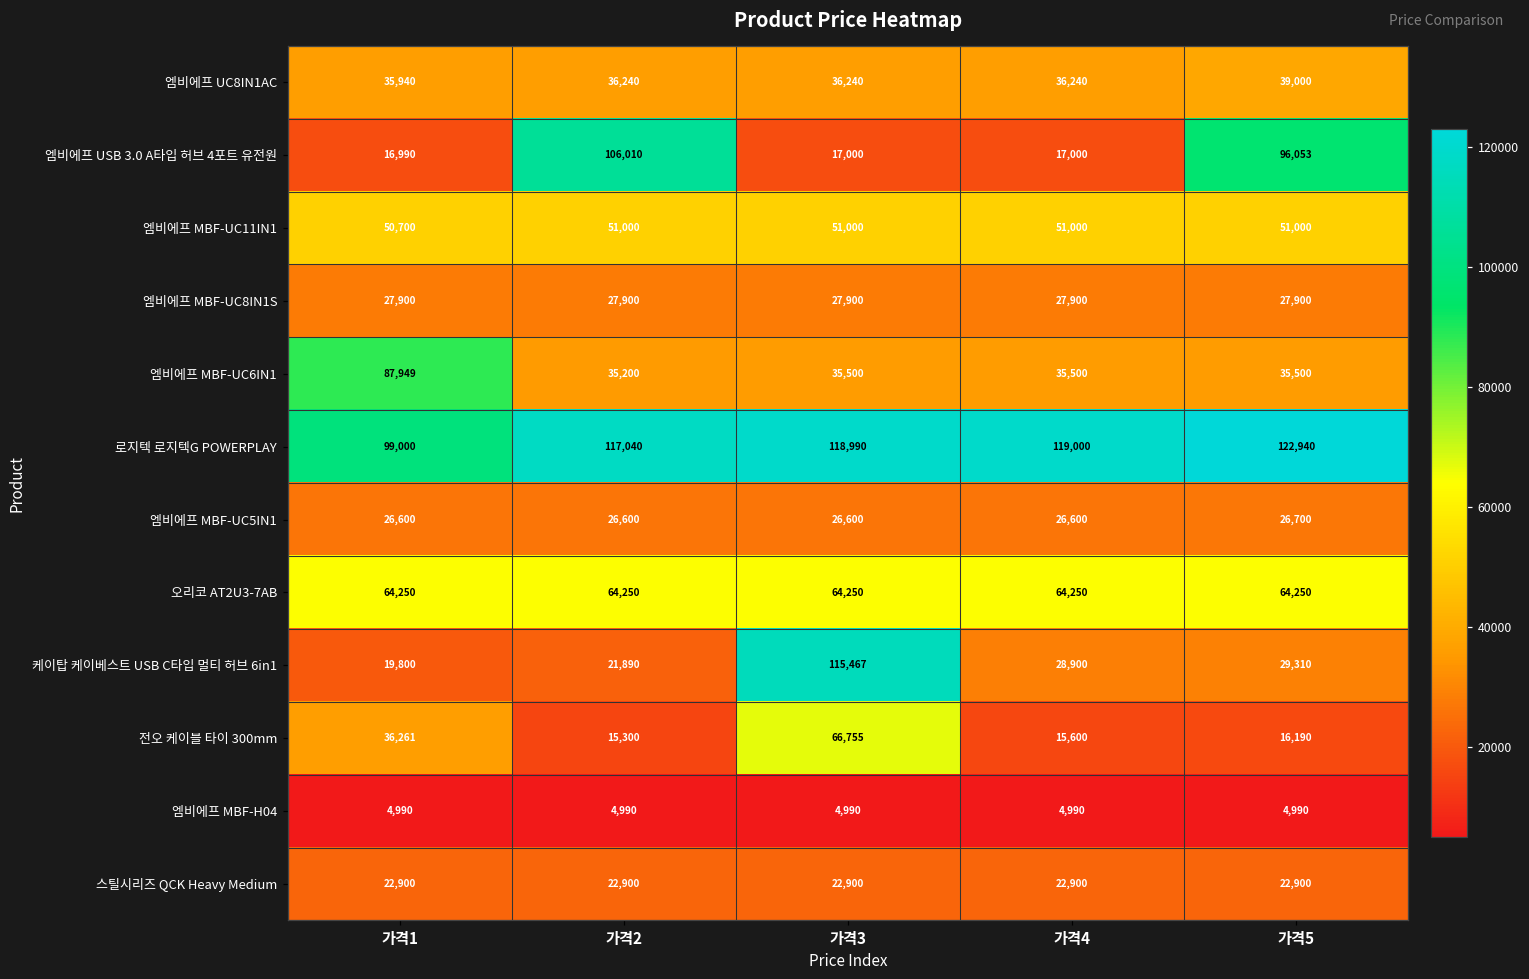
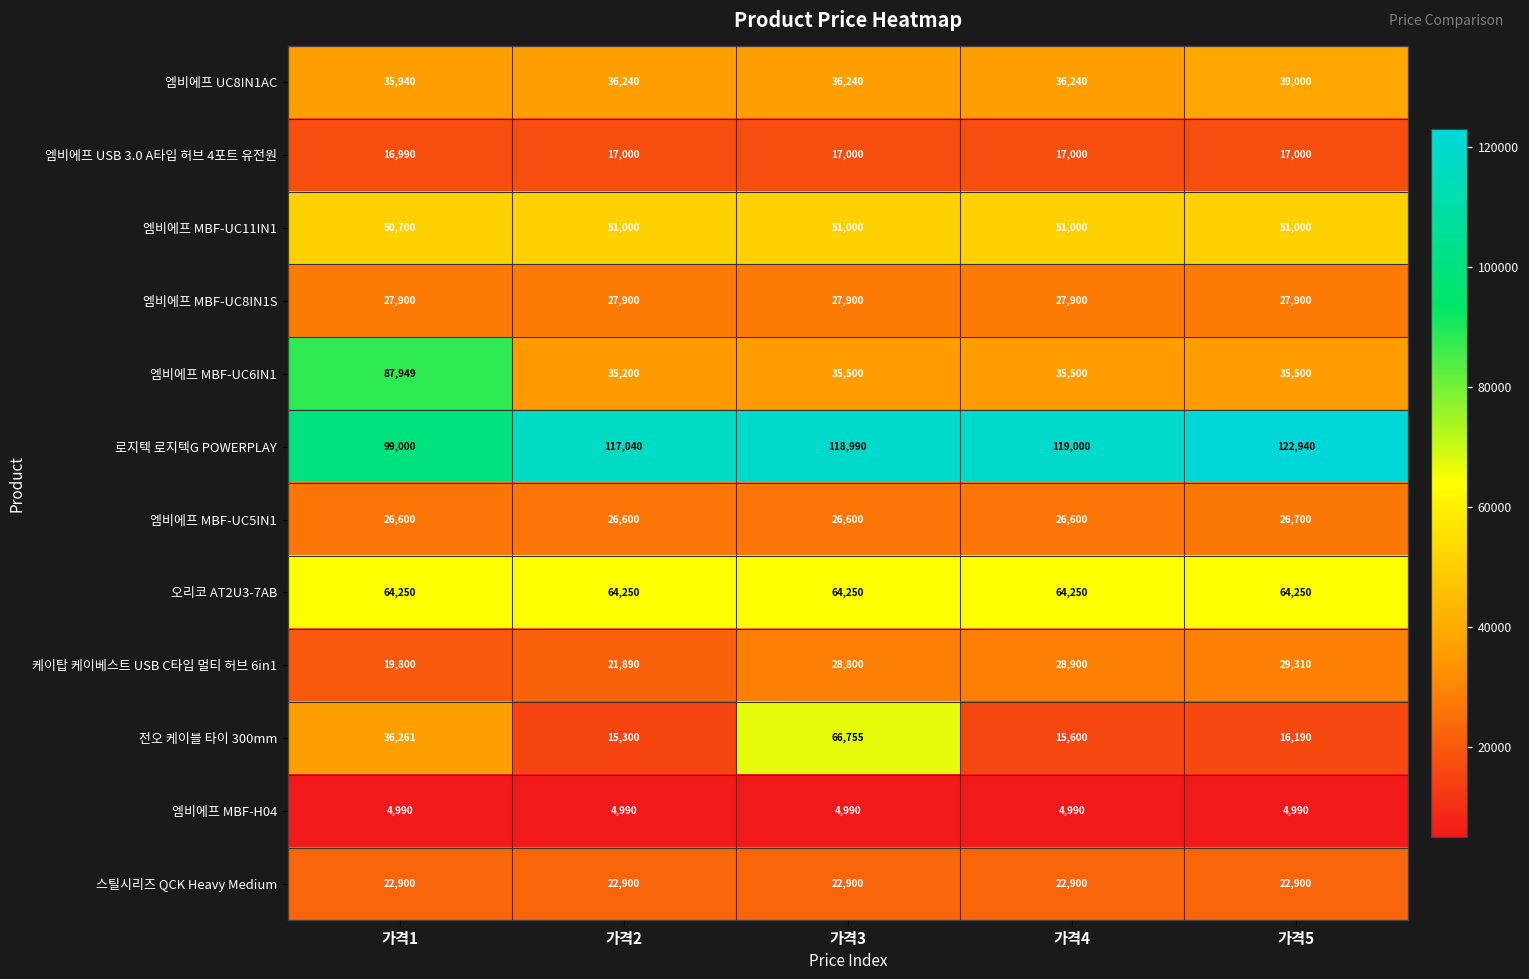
  {
    "엠비에프 UC8IN1AC": {
      "가격1": "35,940",
      "가격2": "36,240",
      "가격3": "36,240",
      "가격4": "36,240",
      "가격5": "39,000"
    },
    "엠비에프 USB 3.0 A타입 허브 4포트 유전원": {
      "가격1": "16,990",
-     "가격2": "106,010",
+     "가격2": "17,000",
      "가격3": "17,000",
      "가격4": "17,000",
-     "가격5": "96,053"
+     "가격5": "17,000"
    },
    "엠비에프 MBF-UC11IN1": {
      "가격1": "50,700",
      "가격2": "51,000",
      "가격3": "51,000",
      "가격4": "51,000",
      "가격5": "51,000"
    },
    "엠비에프 MBF-UC8IN1S": {
      "가격1": "27,900",
      "가격2": "27,900",
      "가격3": "27,900",
      "가격4": "27,900",
      "가격5": "27,900"
    },
    "엠비에프 MBF-UC6IN1": {
      "가격1": "87,949",
      "가격2": "35,200",
      "가격3": "35,500",
      "가격4": "35,500",
      "가격5": "35,500"
    },
    "로지텍 로지텍G POWERPLAY": {
      "가격1": "99,000",
      "가격2": "117,040",
      "가격3": "118,990",
      "가격4": "119,000",
      "가격5": "122,940"
    },
    "엠비에프 MBF-UC5IN1": {
      "가격1": "26,600",
      "가격2": "26,600",
      "가격3": "26,600",
      "가격4": "26,600",
      "가격5": "26,700"
    },
    "오리코 AT2U3-7AB": {
      "가격1": "64,250",
      "가격2": "64,250",
      "가격3": "64,250",
      "가격4": "64,250",
      "가격5": "64,250"
    },
    "케이탑 케이베스트 USB C타입 멀티 허브 6in1": {
      "가격1": "19,800",
      "가격2": "21,890",
-     "가격3": "115,467",
+     "가격3": "28,800",
      "가격4": "28,900",
      "가격5": "29,310"
    },
    "전오 케이블 타이 300mm": {
      "가격1": "36,261",
      "가격2": "15,300",
      "가격3": "66,755",
      "가격4": "15,600",
      "가격5": "16,190"
    },
    "엠비에프 MBF-H04": {
      "가격1": "4,990",
      "가격2": "4,990",
      "가격3": "4,990",
      "가격4": "4,990",
      "가격5": "4,990"
    },
    "스틸시리즈 QCK Heavy Medium": {
      "가격1": "22,900",
      "가격2": "22,900",
      "가격3": "22,900",
      "가격4": "22,900",
      "가격5": "22,900"
    }
  }
